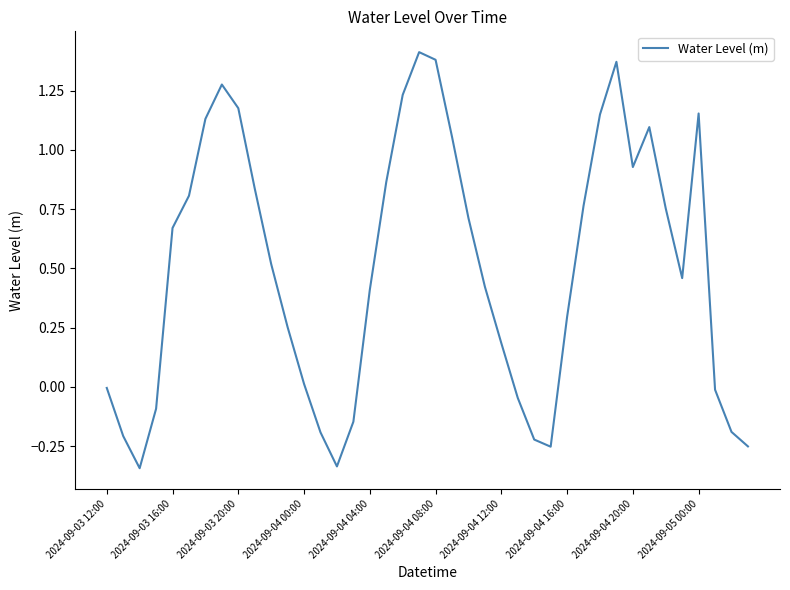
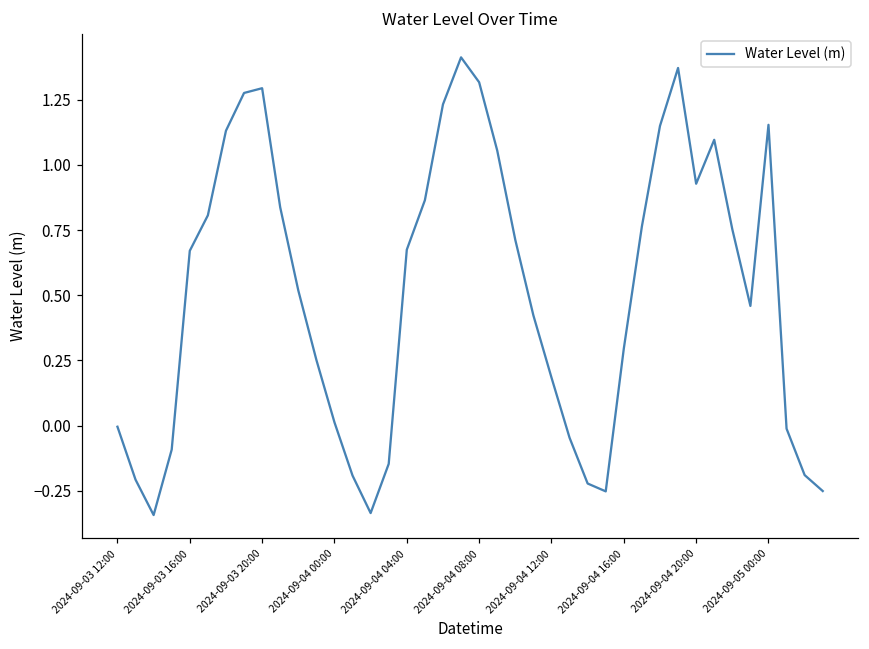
  {
    "2024-09-03 12:00": 0.00,
    "2024-09-03 16:00": 0.67,
-   "2024-09-03 20:00": 1.18,
+   "2024-09-03 20:00": 1.29,
    "2024-09-04 00:00": 0.01,
-   "2024-09-04 04:00": 0.41,
-   "2024-09-04 08:00": 1.38,
+   "2024-09-04 04:00": 0.67,
+   "2024-09-04 08:00": 1.32,
    "2024-09-04 12:00": 0.18,
    "2024-09-04 16:00": 0.30,
    "2024-09-04 20:00": 0.93,
    "2024-09-05 00:00": 1.15
  }
